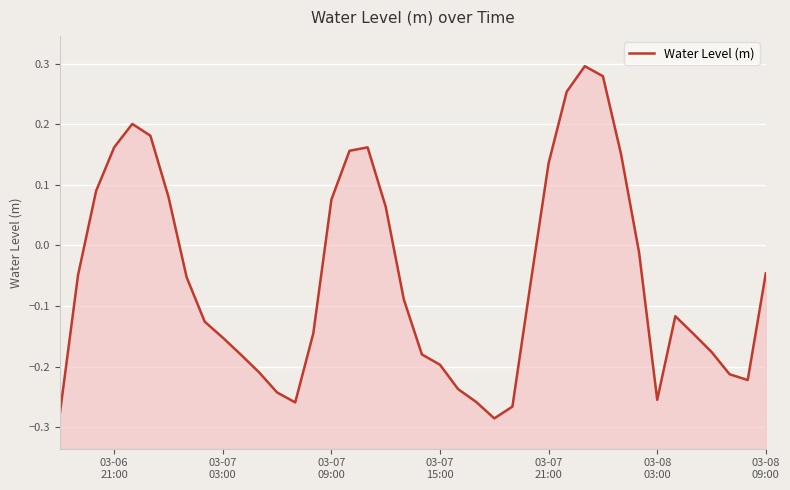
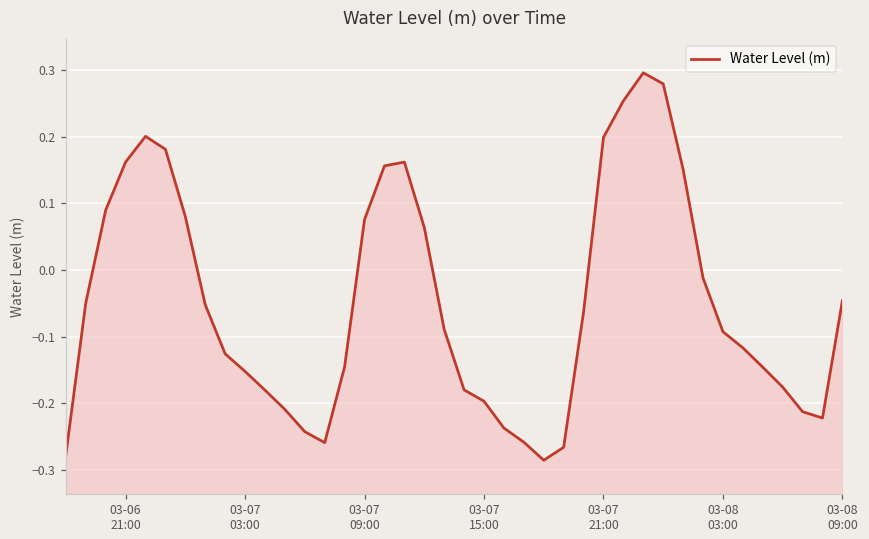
  {
    "03-06 21:00": 0.16,
    "03-07 03:00": -0.15,
    "03-07 09:00": 0.08,
    "03-07 15:00": -0.20,
-   "03-07 21:00": 0.14,
-   "03-08 03:00": -0.25,
+   "03-07 21:00": 0.20,
+   "03-08 03:00": -0.09,
    "03-08 09:00": -0.05
  }
